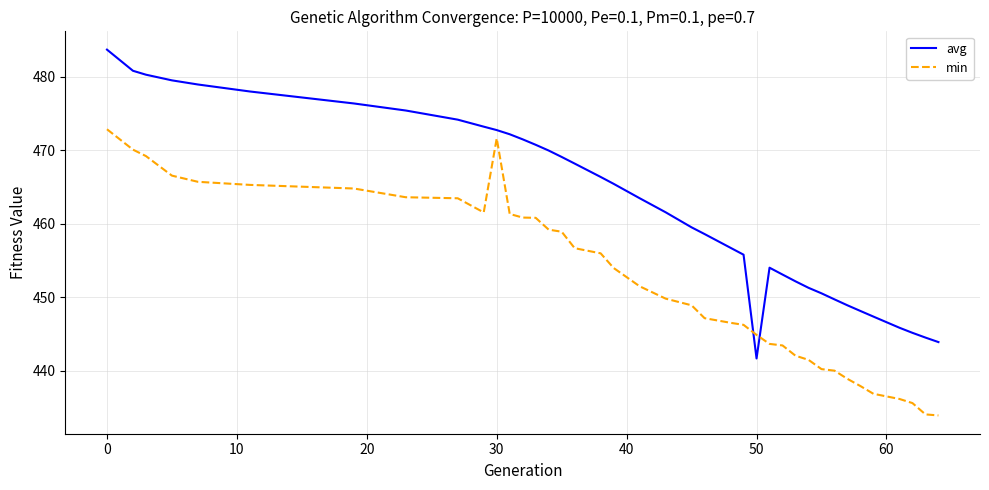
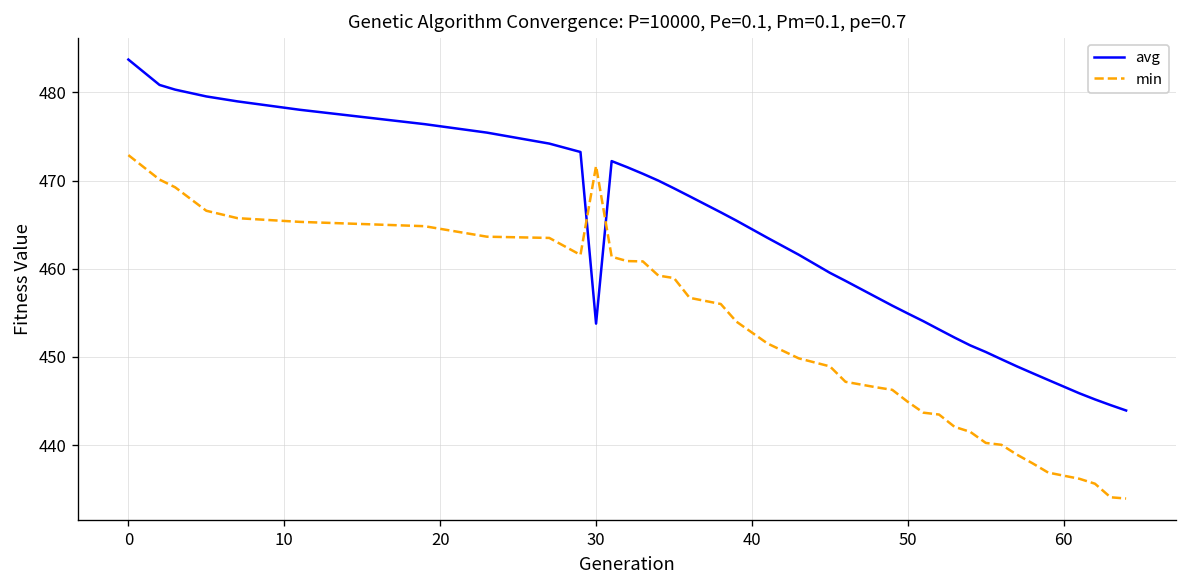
  {
    "avg": {
      "0": 484,
-     "30": 473,
-     "50": 442
+     "30": 454,
+     "50": 455
    },
    "min": {
      "0": 473,
      "30": 472,
      "50": 445
    }
  }
